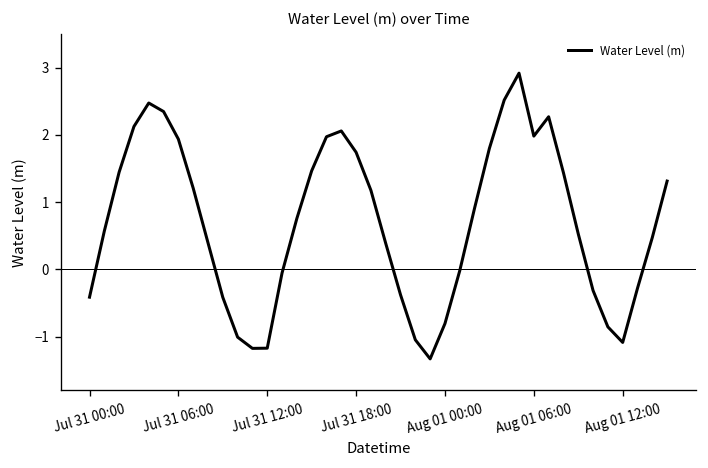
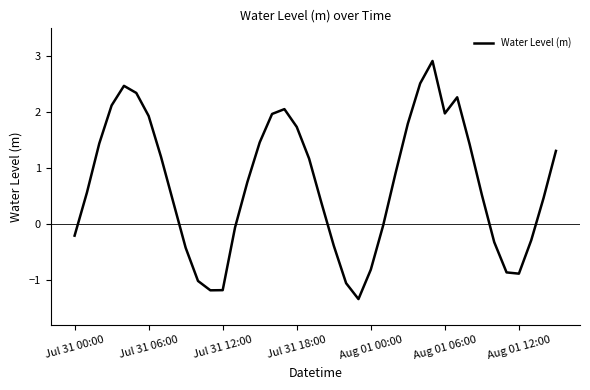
  {
-   "Jul 31 00:00": -0.4,
+   "Jul 31 00:00": -0.2,
    "Jul 31 06:00": 1.9,
    "Jul 31 12:00": -1.2,
    "Jul 31 18:00": 1.7,
    "Aug 01 00:00": -0.8,
    "Aug 01 06:00": 2.0,
-   "Aug 01 12:00": -1.1
+   "Aug 01 12:00": -0.9
  }
